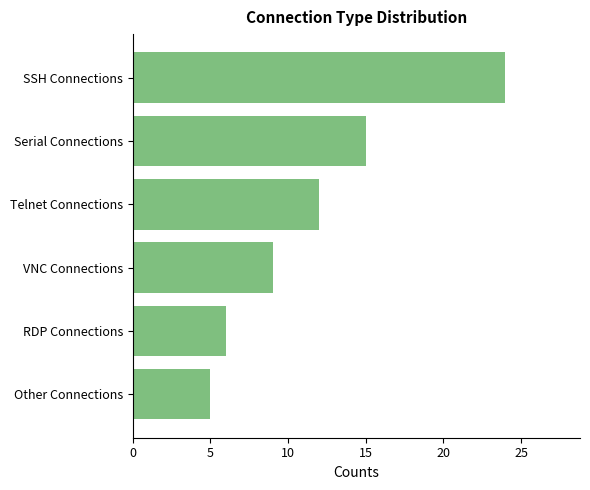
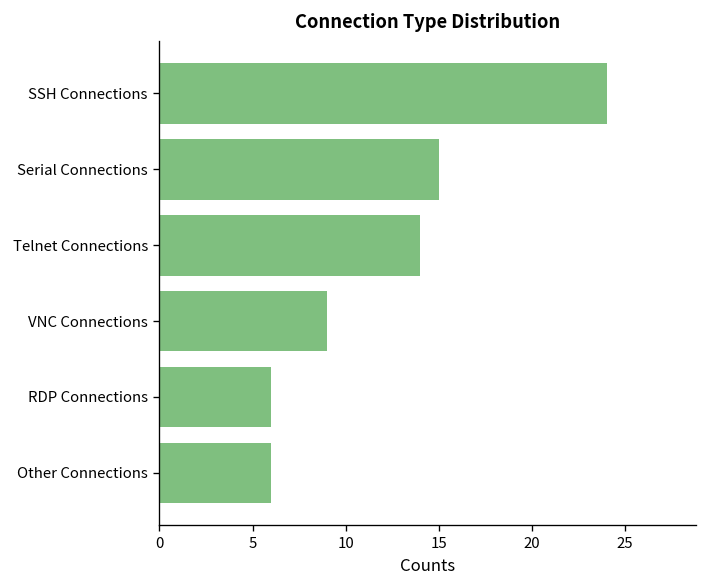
  {
    "SSH Connections": 24,
    "Serial Connections": 15,
-   "Telnet Connections": 12,
+   "Telnet Connections": 14,
    "VNC Connections": 9,
    "RDP Connections": 6,
-   "Other Connections": 5
+   "Other Connections": 6
  }
